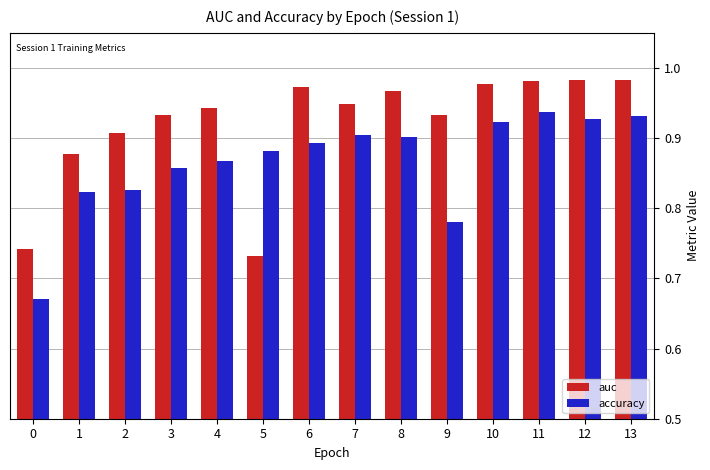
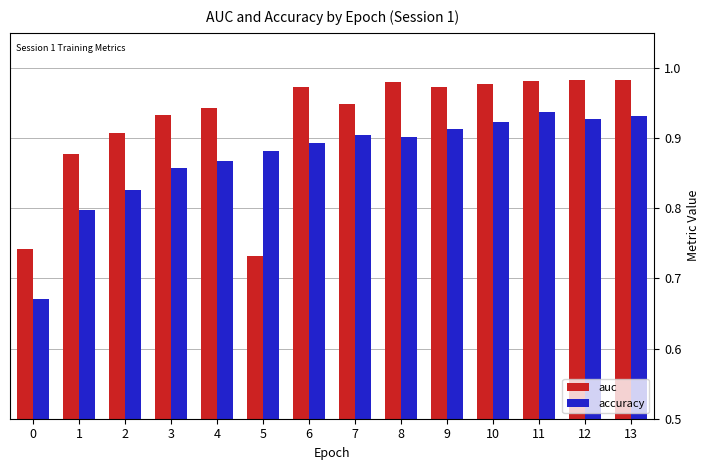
  {
    "auc": {
      "0": 0.74,
      "1": 0.88,
      "2": 0.91,
      "3": 0.93,
      "4": 0.94,
      "5": 0.73,
      "6": 0.97,
      "7": 0.95,
-     "8": 0.97,
-     "9": 0.93,
+     "8": 0.98,
+     "9": 0.97,
      "10": 0.98,
      "11": 0.98,
      "12": 0.98,
      "13": 0.98
    },
    "accuracy": {
      "0": 0.67,
-     "1": 0.82,
+     "1": 0.80,
      "2": 0.83,
      "3": 0.86,
      "4": 0.87,
      "5": 0.88,
      "6": 0.89,
      "7": 0.90,
      "8": 0.90,
-     "9": 0.78,
+     "9": 0.91,
      "10": 0.92,
      "11": 0.94,
      "12": 0.93,
      "13": 0.93
    }
  }
